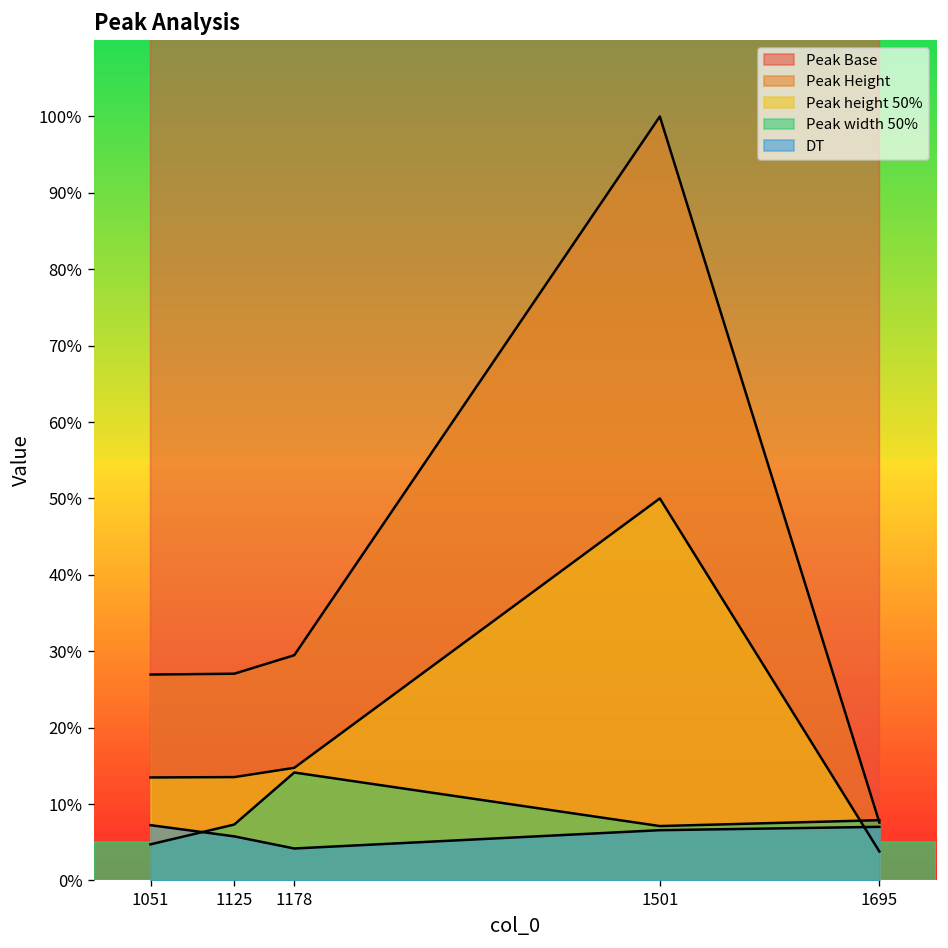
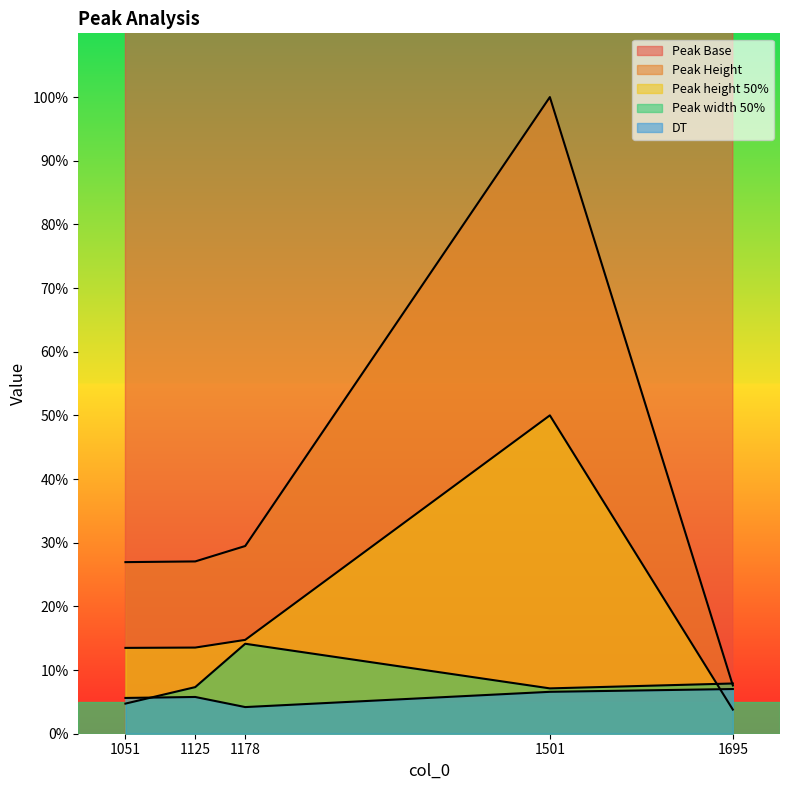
  {
    "Peak height 50%": {
      "1051": "13%",
      "1125": "14%",
      "1178": "15%",
      "1501": "50%"
    },
    "Peak width 50%": {
      "1125": "7%",
      "1178": "14%",
      "1501": "7%"
    },
    "DT": {
-     "1051": "7%",
+     "1051": "6%",
      "1125": "6%",
      "1501": "7%",
      "1695": "7%"
    }
  }
